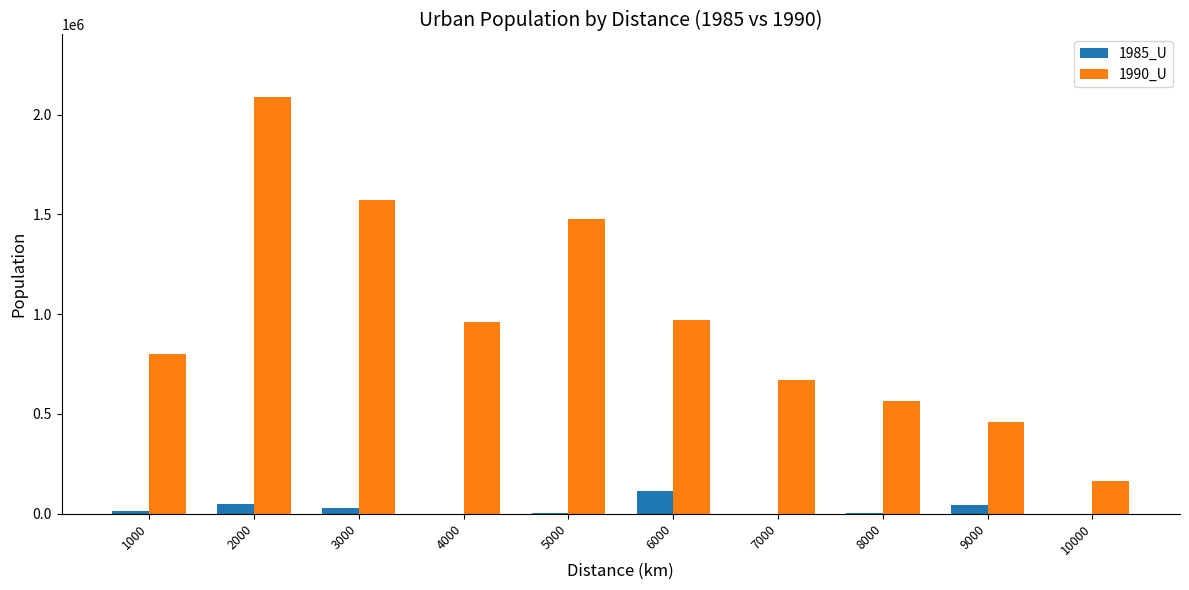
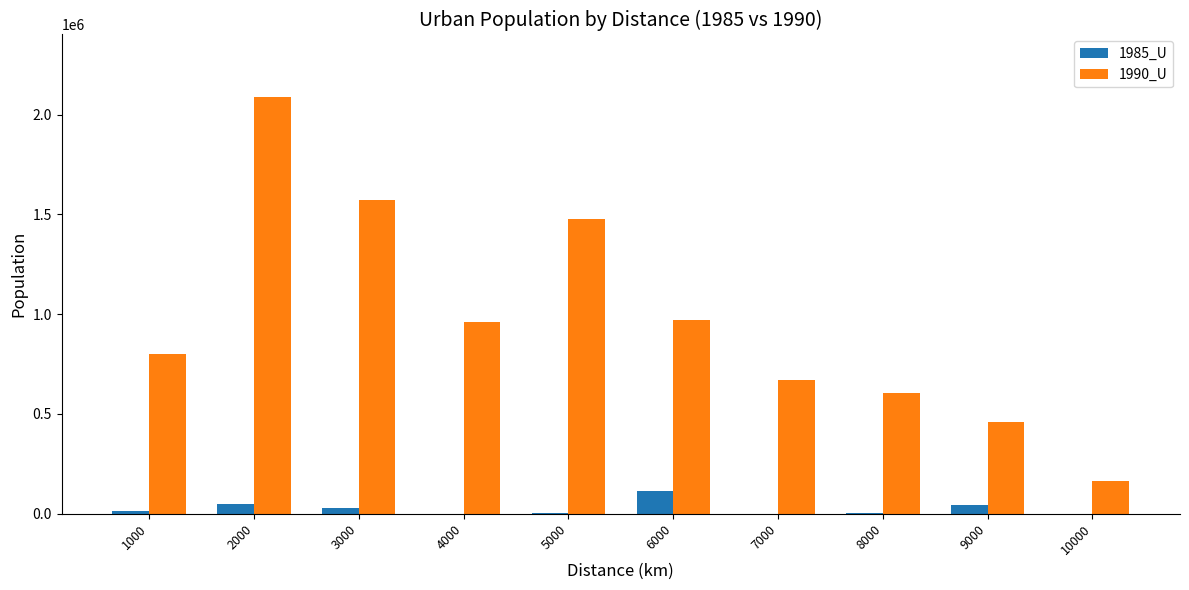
  {
    "1985_U": {
      "1000": 10000,
      "2000": 50000,
      "3000": 30000,
      "6000": 120000,
      "7000": 0,
      "9000": 40000,
      "10000": 0
    },
    "1990_U": {
      "1000": 800000,
      "2000": 2090000,
      "3000": 1570000,
      "4000": 960000,
      "5000": 1480000,
      "6000": 970000,
      "7000": 670000,
-     "8000": 570000,
+     "8000": 610000,
      "9000": 460000,
      "10000": 160000
    }
  }
